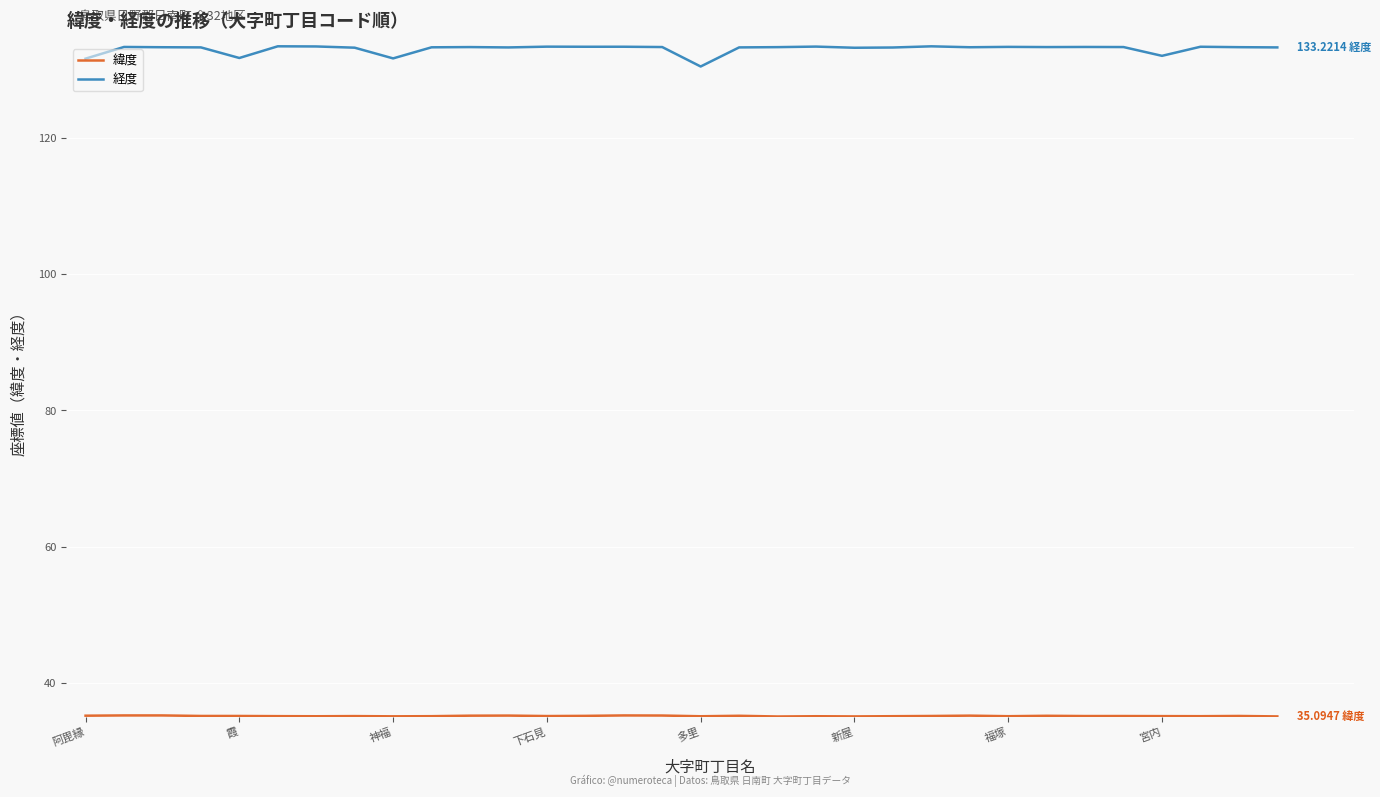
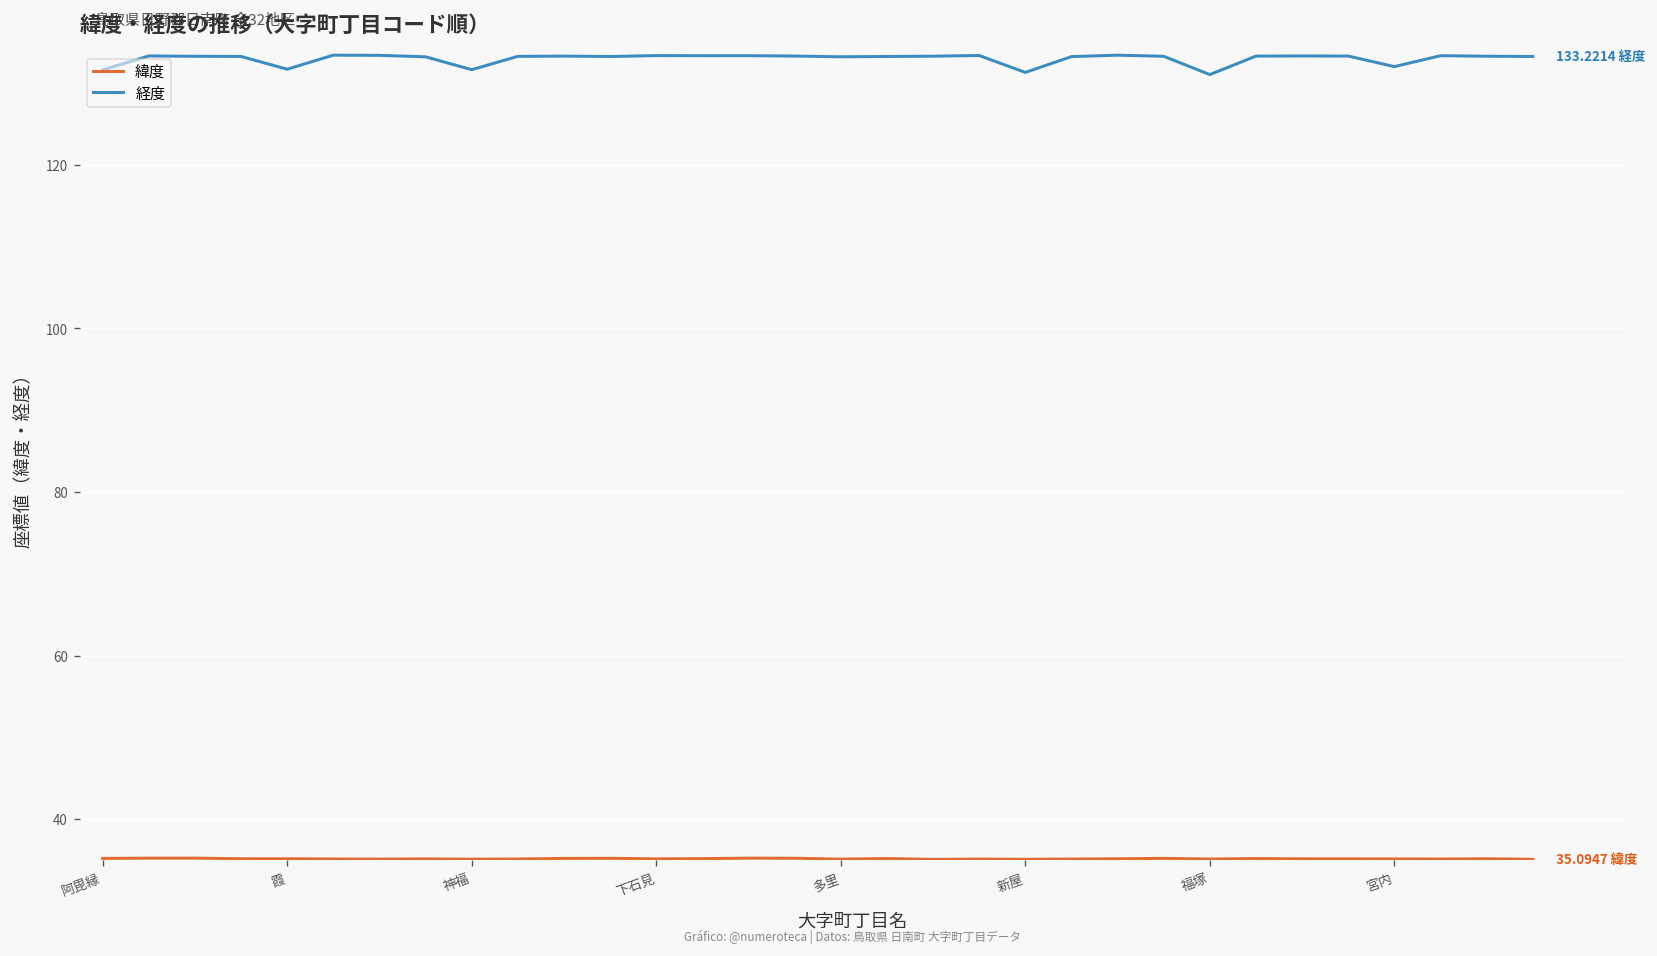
  {
    "緯度": {
      "阿毘縁": 35,
      "霞": 35,
      "神福": 35,
      "下石見": 35,
      "多里": 35,
      "新屋": 35,
      "福塚": 35,
      "宮内": 35
    },
    "経度": {
      "霞": 132,
      "神福": 132,
      "下石見": 133,
-     "多里": 130,
-     "新屋": 133,
-     "福塚": 133,
+     "多里": 133,
+     "新屋": 131,
+     "福塚": 131,
      "宮内": 132
    }
  }
